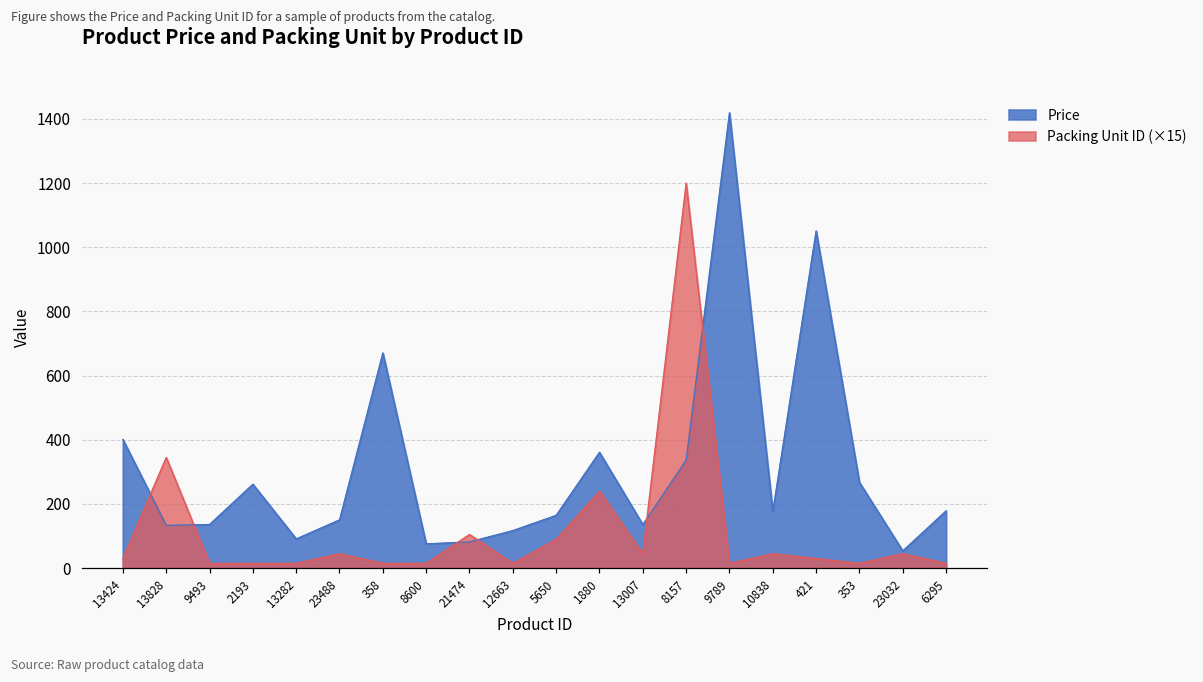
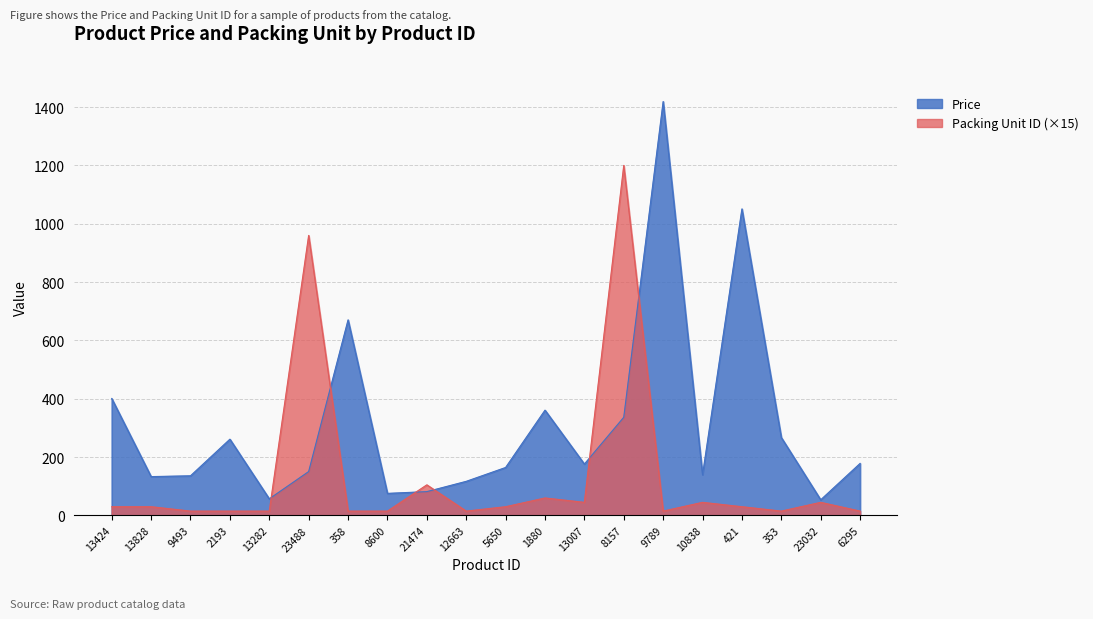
  {
    "Price": {
      "13424": 400,
      "13828": 130,
      "9493": 140,
      "2193": 260,
-     "13282": 90,
+     "13282": 60,
      "23488": 150,
      "358": 670,
      "8600": 80,
      "21474": 80,
      "12663": 120,
      "5650": 160,
      "1880": 360,
-     "13007": 140,
+     "13007": 180,
      "8157": 340,
      "9789": 1420,
-     "10838": 180,
+     "10838": 140,
      "421": 1050,
      "353": 270,
      "6295": 180
    },
    "Packing Unit ID (×15)": {
      "13424": 30,
-     "13828": 350,
+     "13828": 30,
      "9493": 20,
      "2193": 20,
      "13282": 20,
-     "23488": 50,
+     "23488": 960,
      "358": 20,
      "8600": 20,
      "21474": 110,
      "12663": 20,
-     "5650": 90,
-     "1880": 240,
+     "5650": 30,
+     "1880": 60,
      "13007": 50,
      "8157": 1200,
      "9789": 20,
      "10838": 50,
      "421": 30,
      "353": 20,
      "6295": 20
    }
  }
